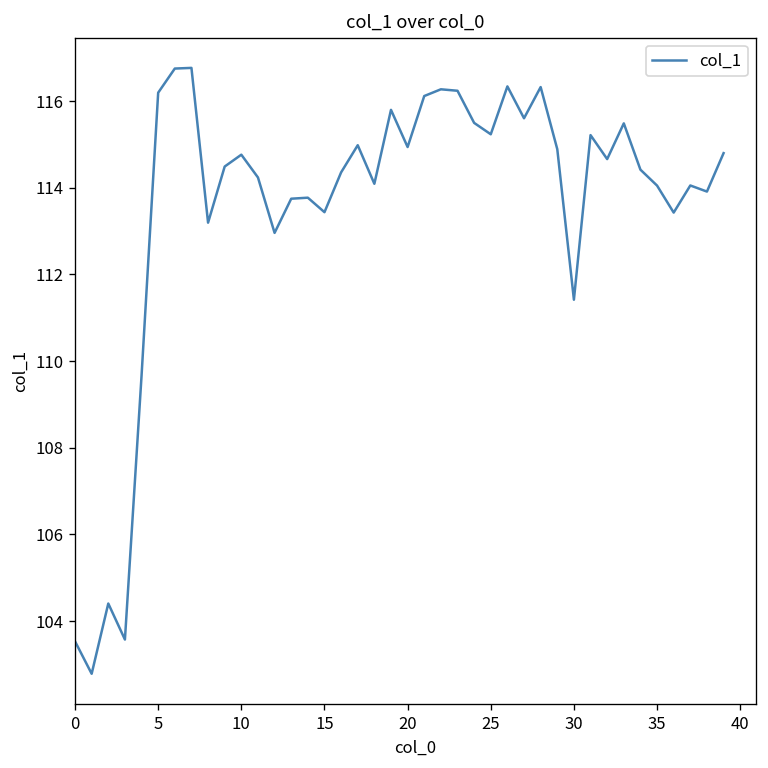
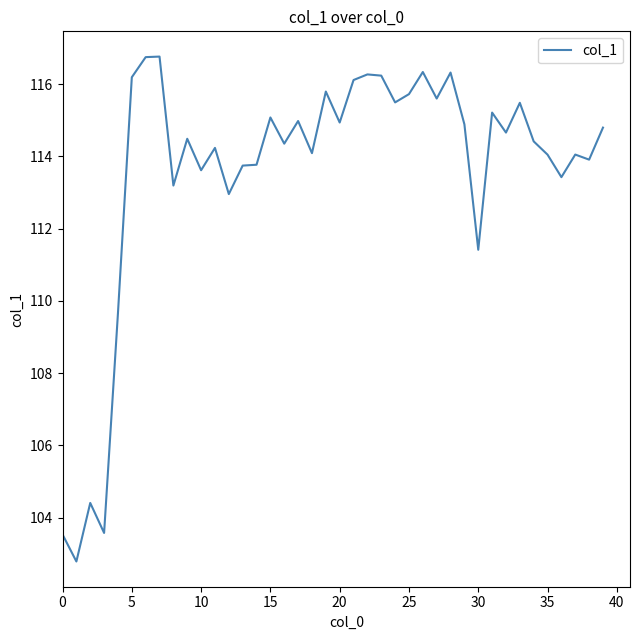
  {
    "0": 103.5,
    "5": 116.2,
-   "10": 114.8,
-   "15": 113.4,
+   "10": 113.6,
+   "15": 115.1,
    "20": 114.9,
-   "25": 115.2,
+   "25": 115.7,
    "30": 111.4,
    "35": 114.1
  }
